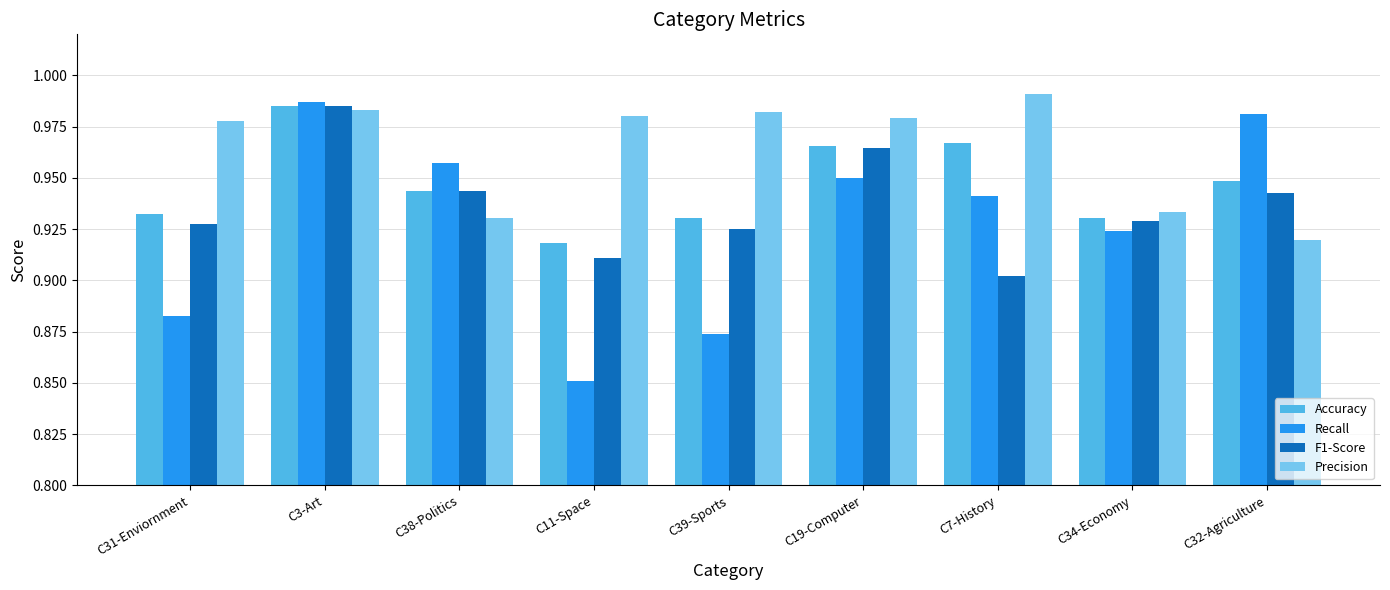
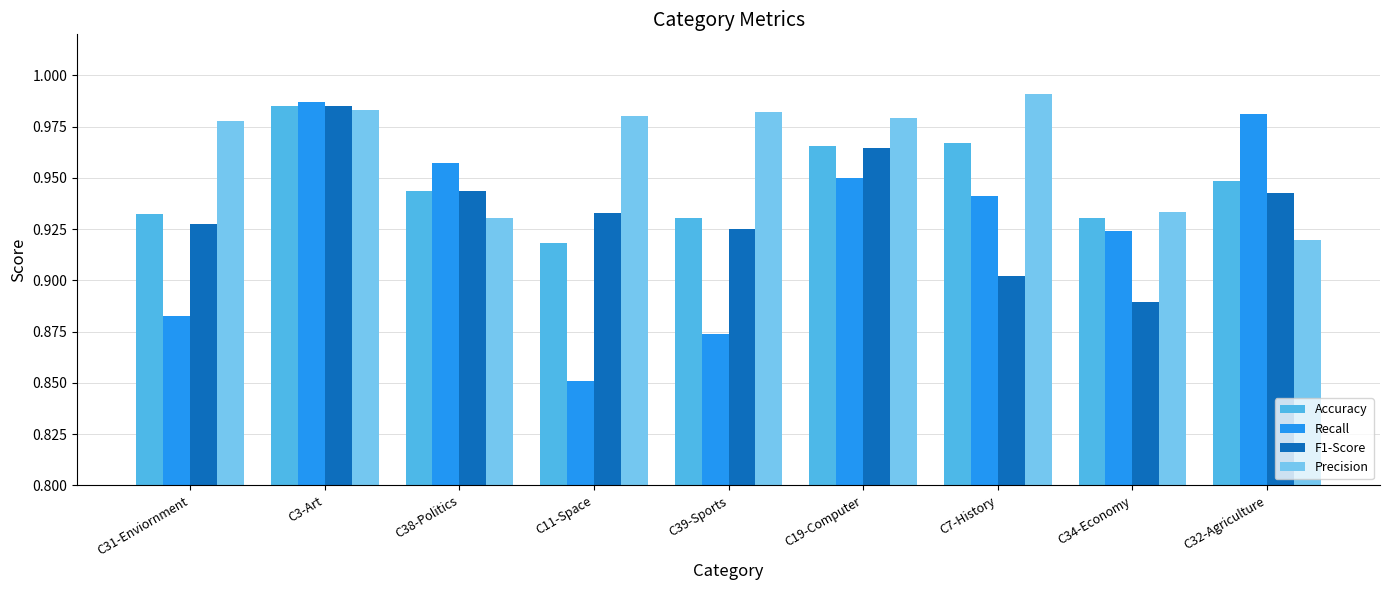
  {
    "F1-Score": {
      "C31-Enviornment": 0.928,
      "C3-Art": 0.985,
      "C38-Politics": 0.944,
-     "C11-Space": 0.911,
+     "C11-Space": 0.933,
      "C39-Sports": 0.925,
      "C19-Computer": 0.964,
      "C7-History": 0.902,
-     "C34-Economy": 0.929,
+     "C34-Economy": 0.889,
      "C32-Agriculture": 0.943
    }
  }
